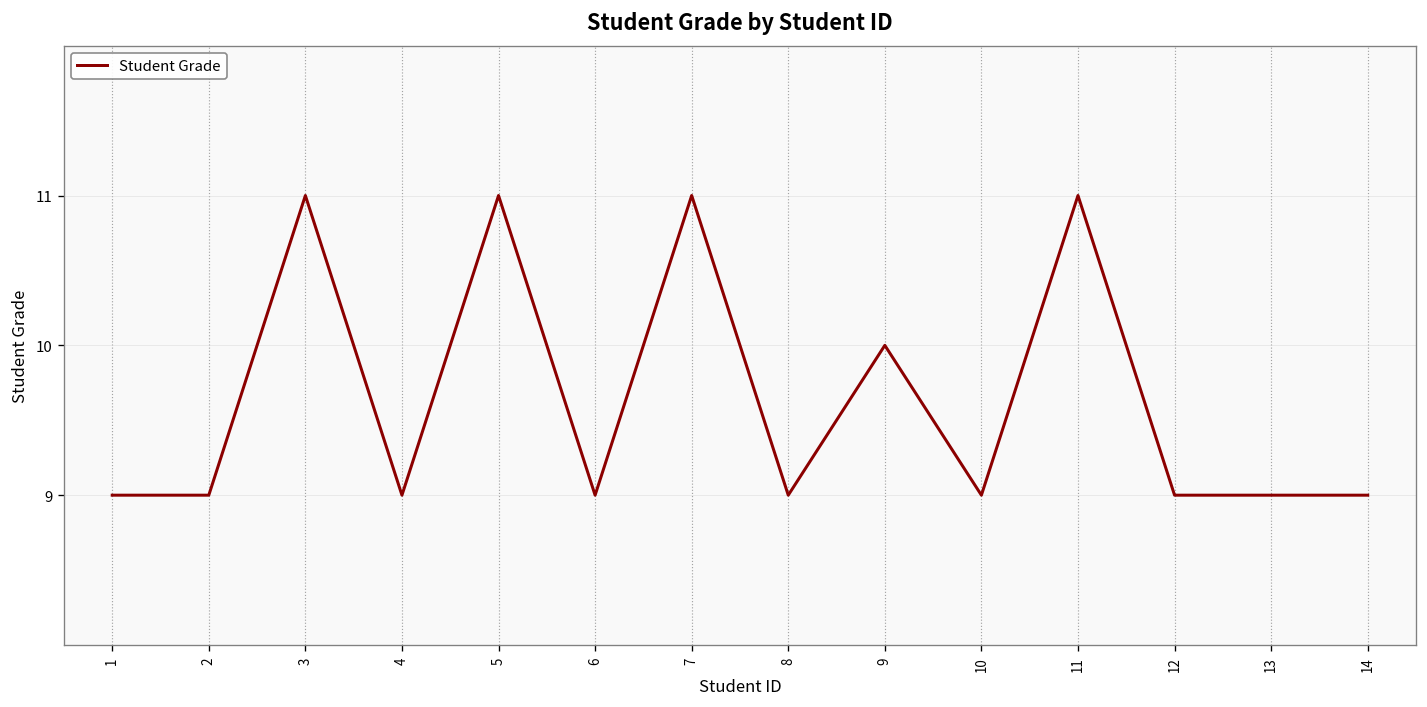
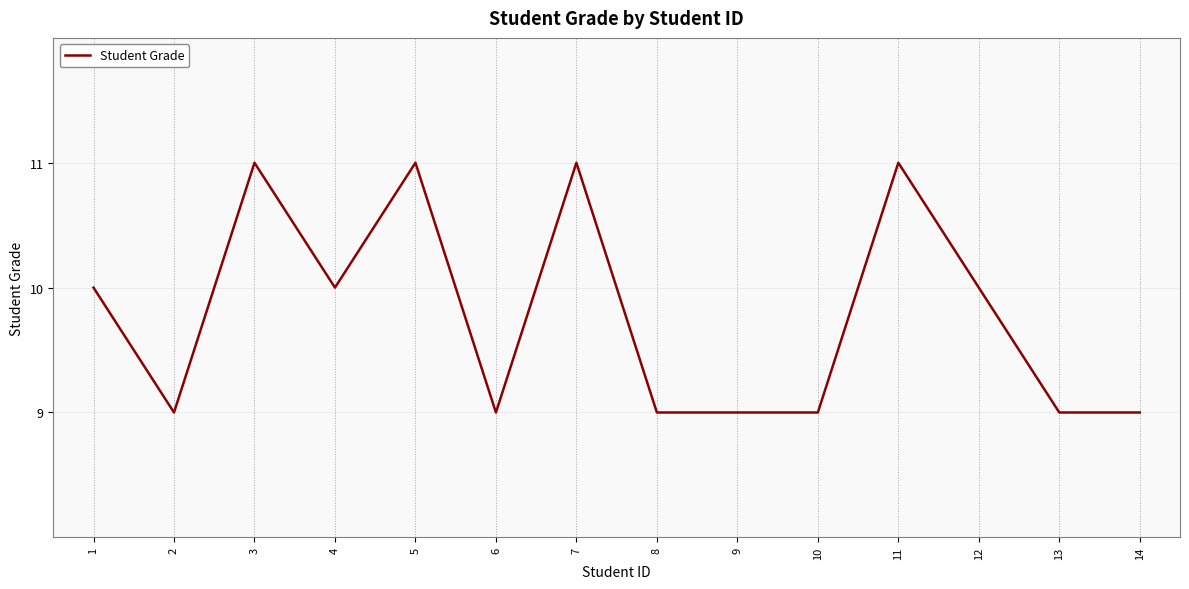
  {
-   "1": 9,
+   "1": 10,
    "2": 9,
    "3": 11,
-   "4": 9,
+   "4": 10,
    "5": 11,
    "6": 9,
    "7": 11,
    "8": 9,
-   "9": 10,
+   "9": 9,
    "10": 9,
    "11": 11,
-   "12": 9,
+   "12": 10,
    "13": 9,
    "14": 9
  }
